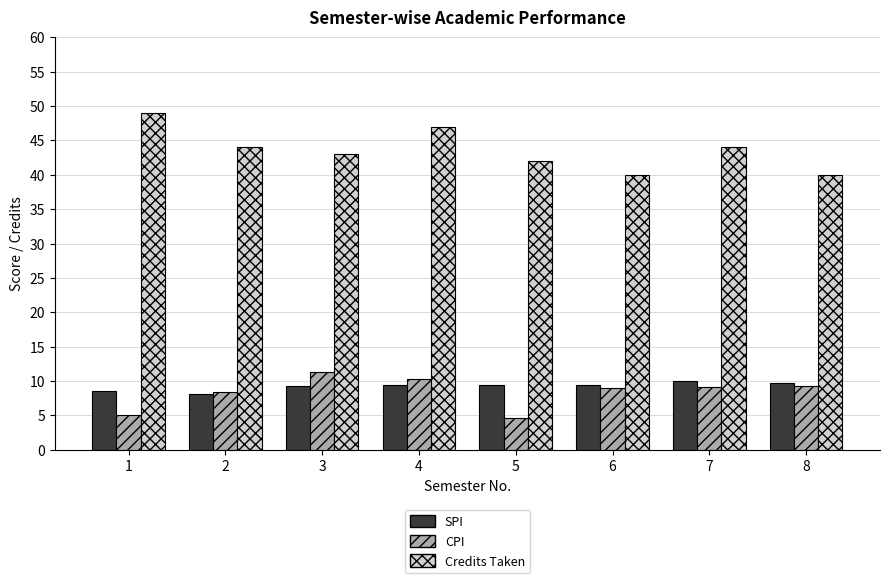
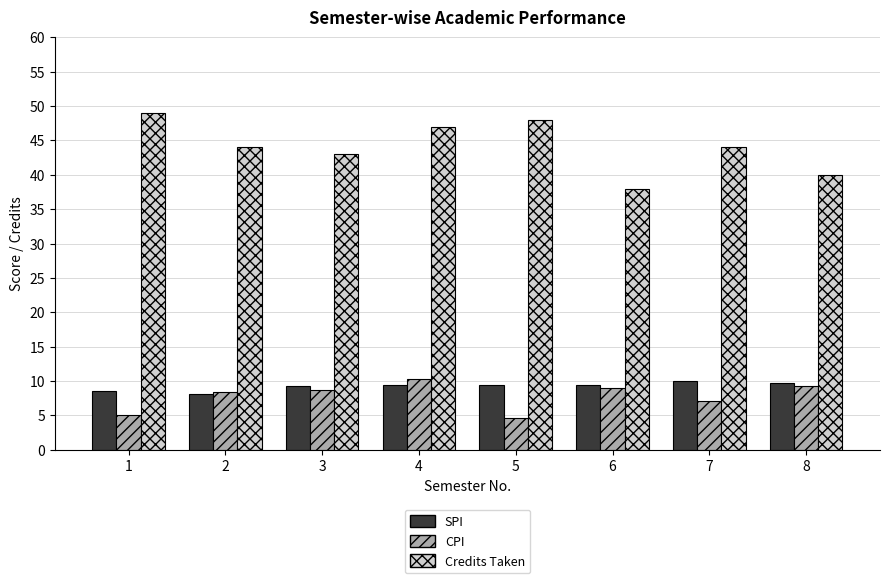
  {
    "SPI": {
      "1": 9,
      "2": 8,
      "3": 9,
      "4": 9,
      "5": 9,
      "6": 9,
      "7": 10,
      "8": 10
    },
    "CPI": {
      "1": 5,
      "2": 8,
-     "3": 11,
+     "3": 9,
      "4": 10,
      "5": 5,
      "6": 9,
-     "7": 9,
+     "7": 7,
      "8": 9
    },
    "Credits Taken": {
      "1": 49,
      "2": 44,
      "3": 43,
      "4": 47,
-     "5": 42,
-     "6": 40,
+     "5": 48,
+     "6": 38,
      "7": 44,
      "8": 40
    }
  }
